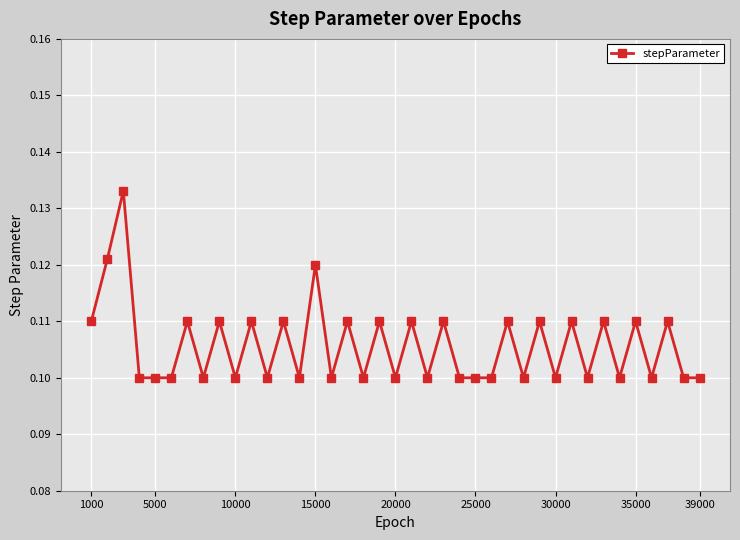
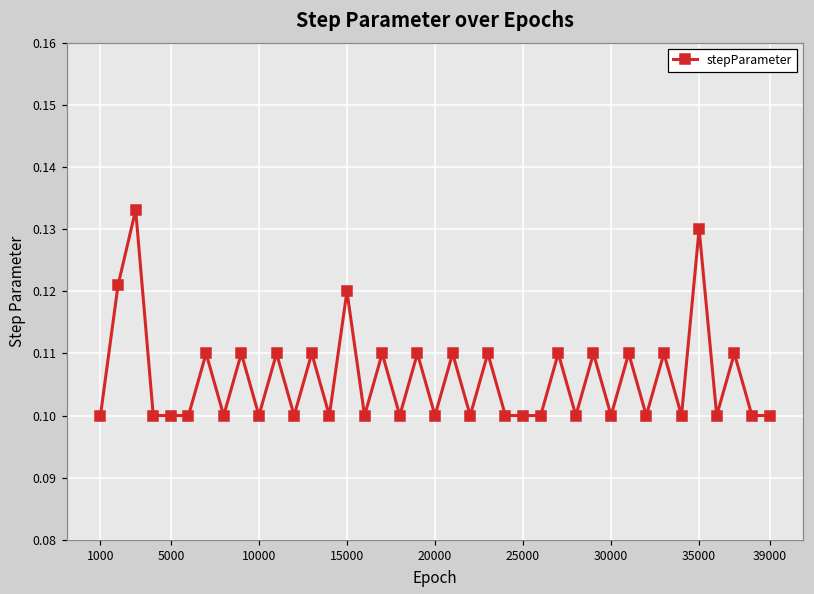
  {
-   "1000": 0.11,
+   "1000": 0.10,
    "5000": 0.10,
    "10000": 0.10,
    "15000": 0.12,
    "20000": 0.10,
    "25000": 0.10,
    "30000": 0.10,
-   "35000": 0.11,
+   "35000": 0.13,
    "39000": 0.10
  }
